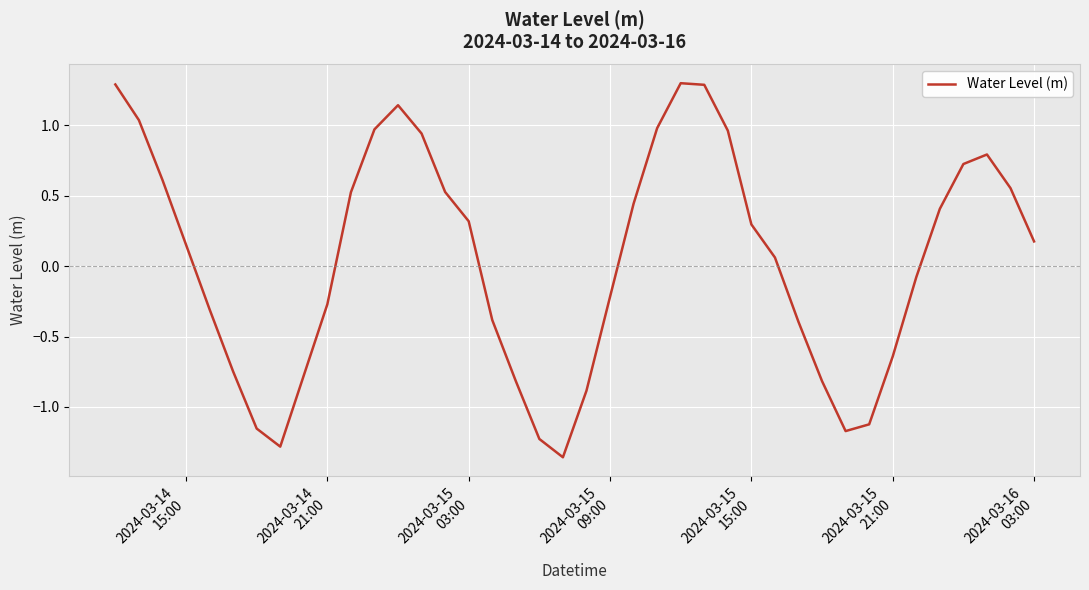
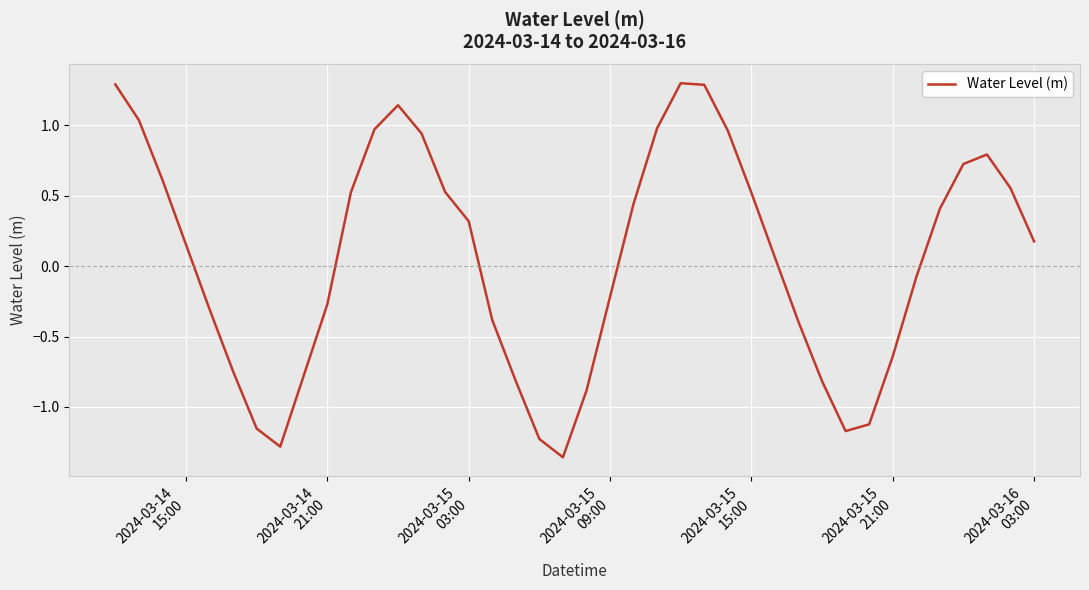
  {
    "2024-03-14 15:00": 0.15,
    "2024-03-14 21:00": -0.27,
    "2024-03-15 03:00": 0.32,
    "2024-03-15 09:00": -0.22,
-   "2024-03-15 15:00": 0.30,
+   "2024-03-15 15:00": 0.52,
    "2024-03-15 21:00": -0.64,
    "2024-03-16 03:00": 0.18
  }
